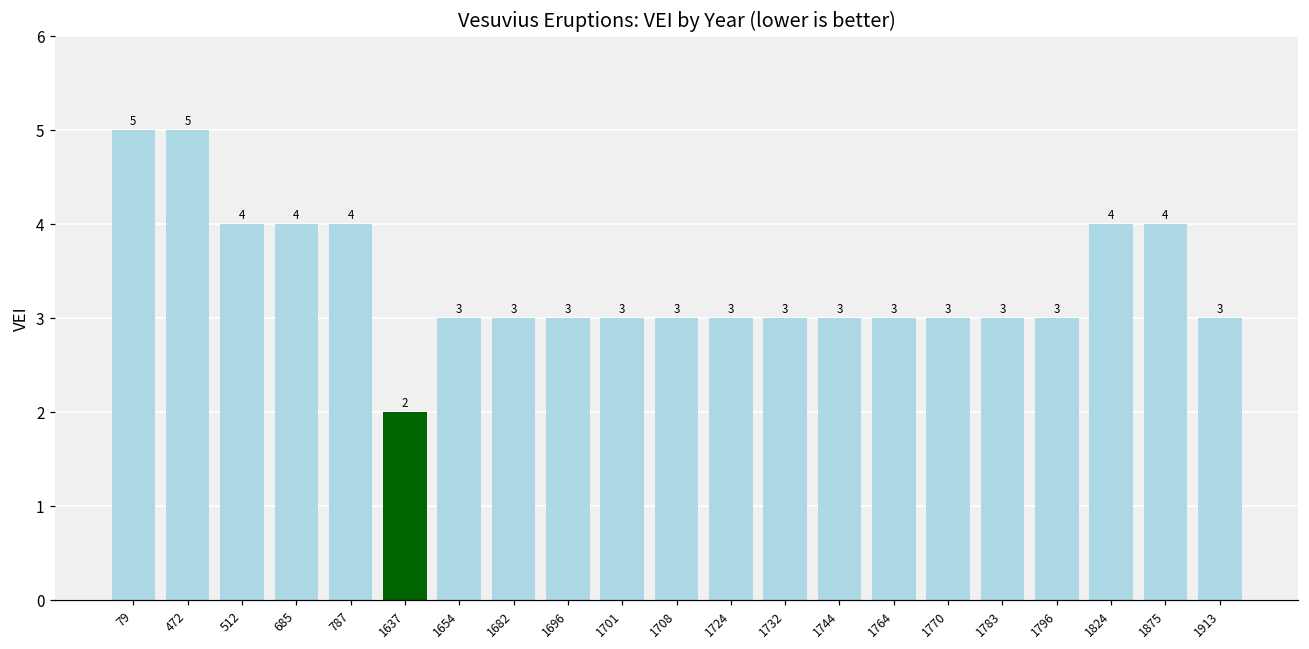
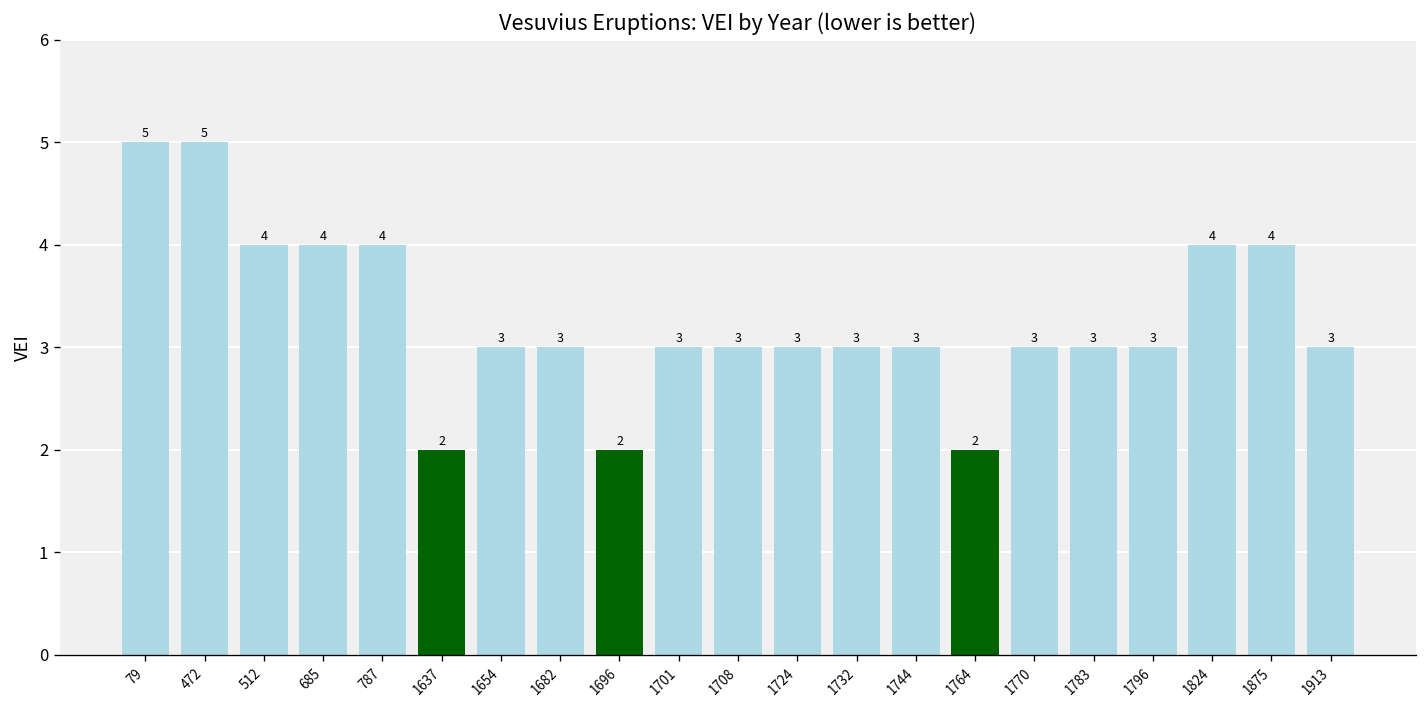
  {
    "79": 5,
    "472": 5,
    "512": 4,
    "685": 4,
    "787": 4,
    "1637": 2,
    "1654": 3,
    "1682": 3,
-   "1696": 3,
+   "1696": 2,
    "1701": 3,
    "1708": 3,
    "1724": 3,
    "1732": 3,
    "1744": 3,
-   "1764": 3,
+   "1764": 2,
    "1770": 3,
    "1783": 3,
    "1796": 3,
    "1824": 4,
    "1875": 4,
    "1913": 3
  }
